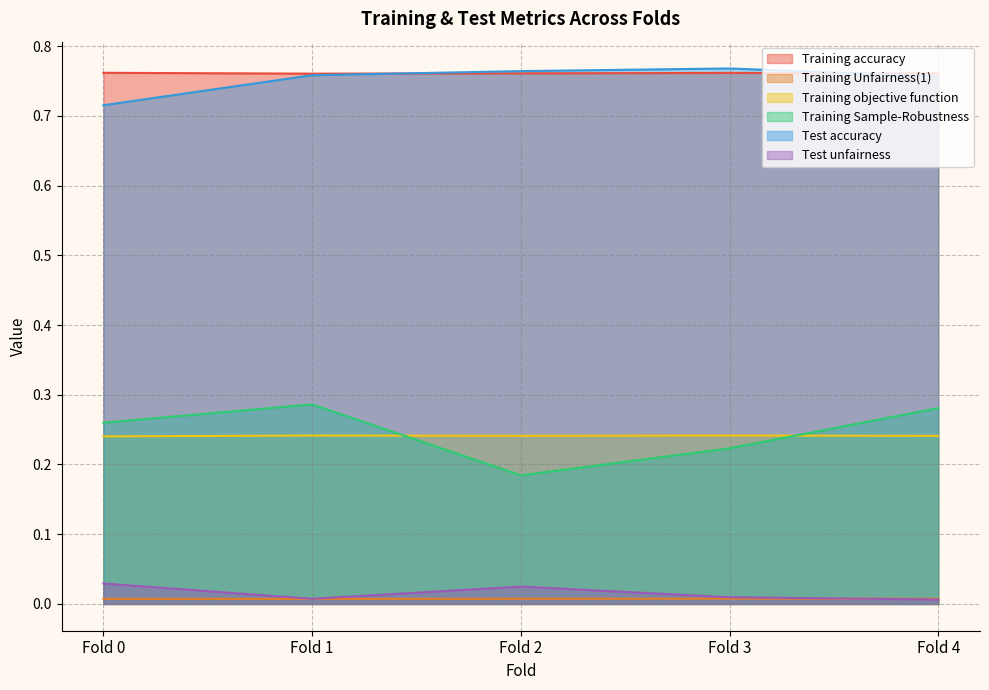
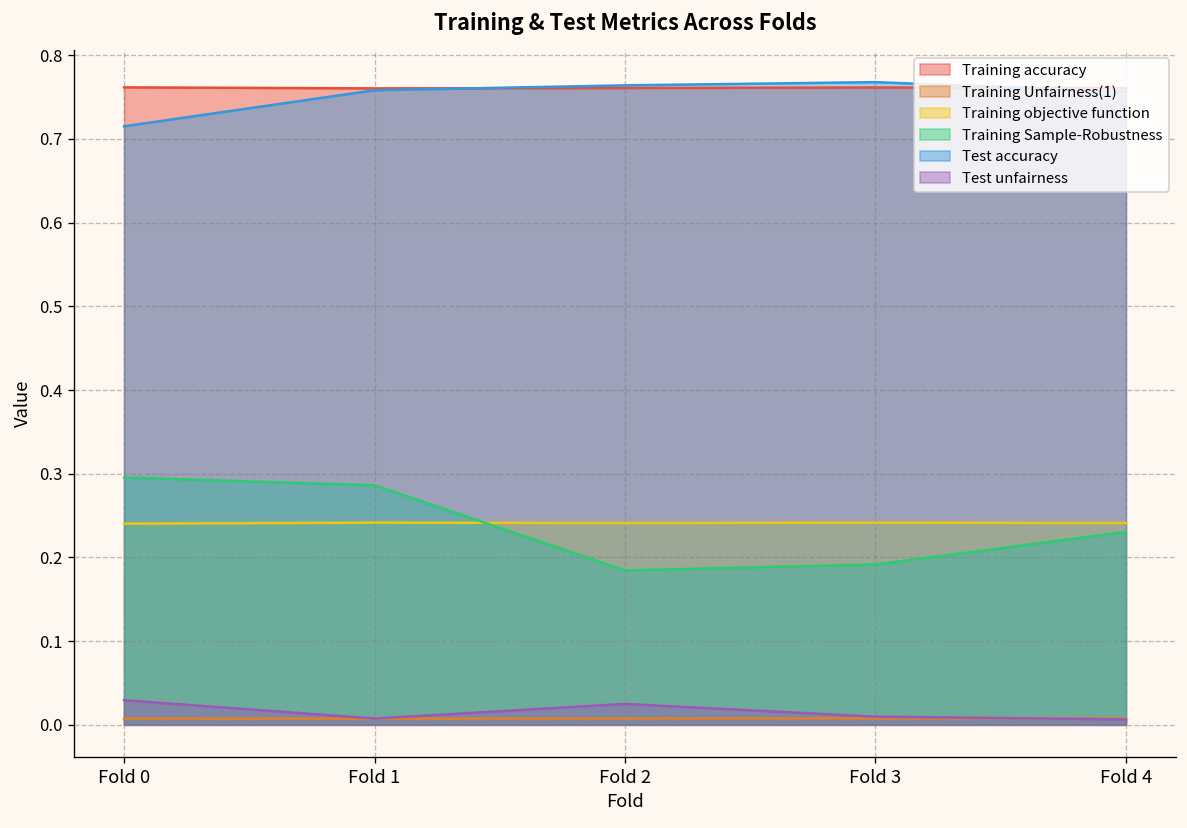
  {
    "Training Sample-Robustness": {
-     "Fold 0": 0.26,
+     "Fold 0": 0.30,
      "Fold 1": 0.29,
      "Fold 2": 0.18,
-     "Fold 3": 0.22,
-     "Fold 4": 0.28
+     "Fold 3": 0.19,
+     "Fold 4": 0.23
    },
    "Test accuracy": {
      "Fold 0": 0.72,
      "Fold 3": 0.77
    },
    "Test unfairness": {
      "Fold 0": 0.03,
      "Fold 2": 0.02
    }
  }
